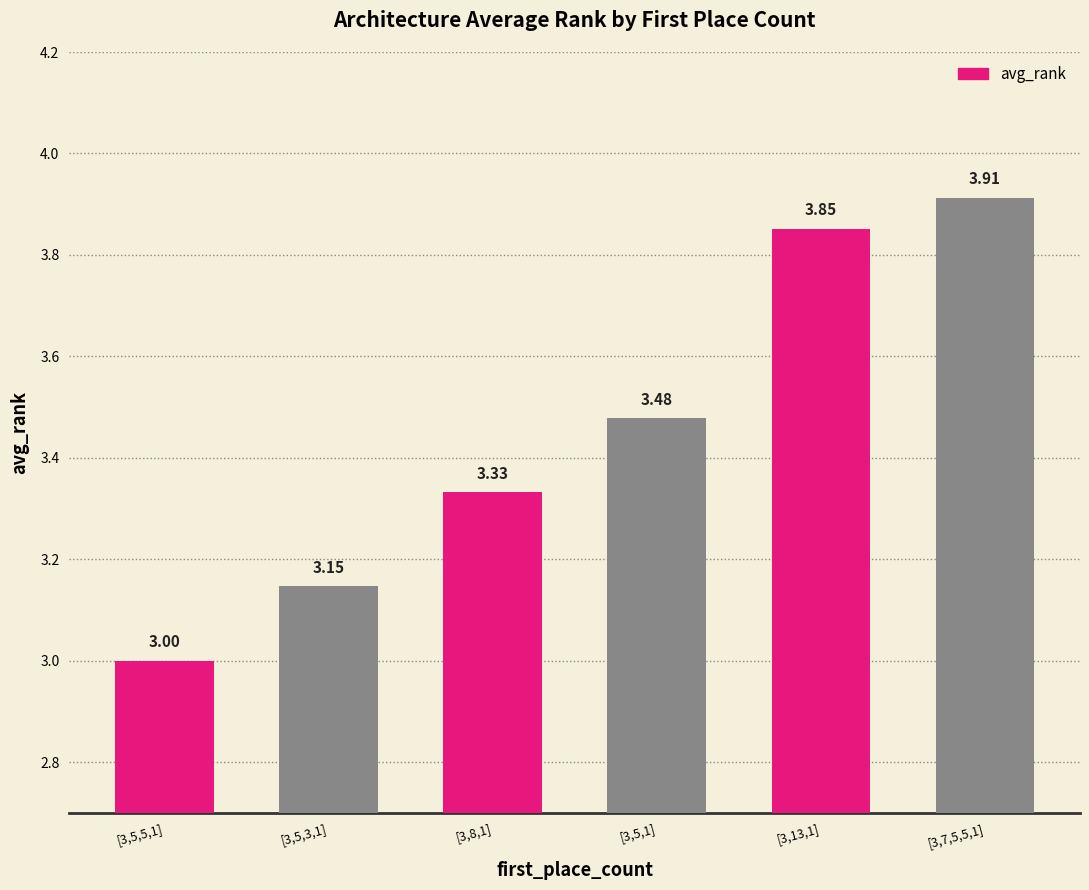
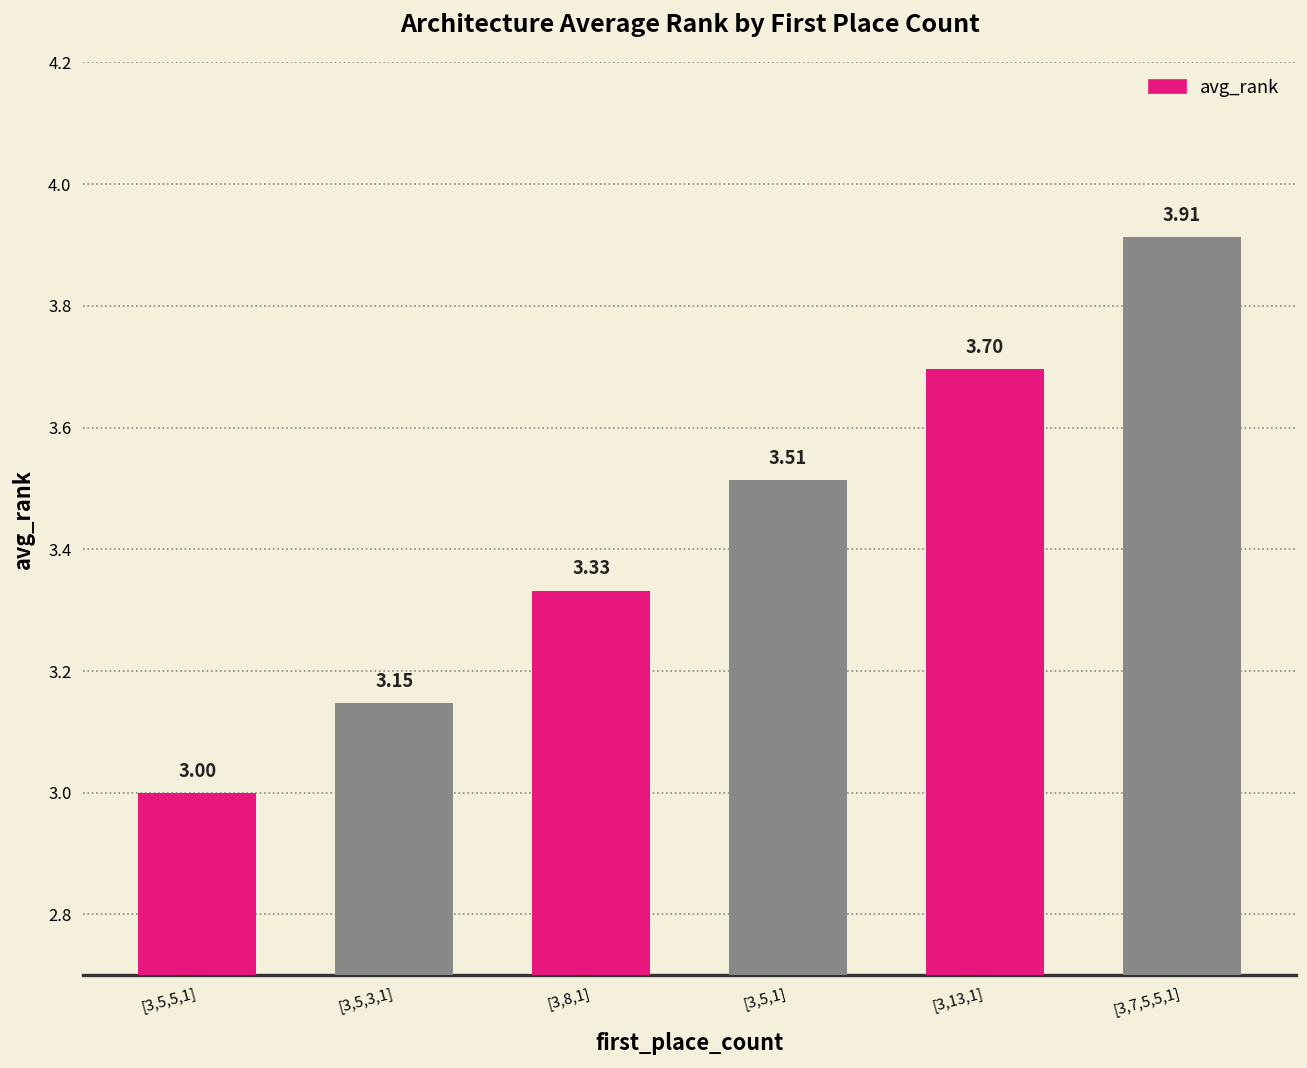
  {
    "[3,5,5,1]": 3.00,
    "[3,5,3,1]": 3.15,
    "[3,8,1]": 3.33,
-   "[3,5,1]": 3.48,
-   "[3,13,1]": 3.85,
+   "[3,5,1]": 3.51,
+   "[3,13,1]": 3.70,
    "[3,7,5,5,1]": 3.91
  }
